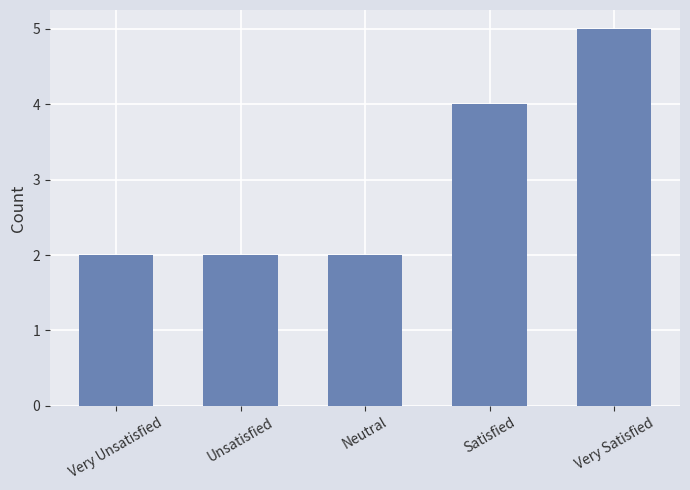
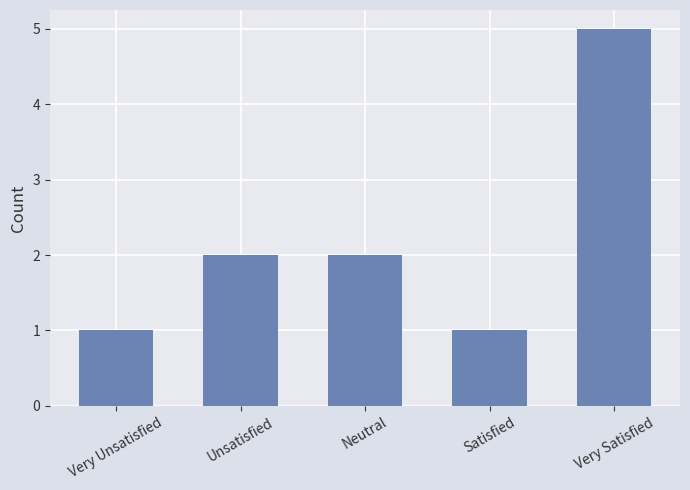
  {
-   "Very Unsatisfied": 2,
+   "Very Unsatisfied": 1,
    "Unsatisfied": 2,
    "Neutral": 2,
-   "Satisfied": 4,
+   "Satisfied": 1,
    "Very Satisfied": 5
  }
